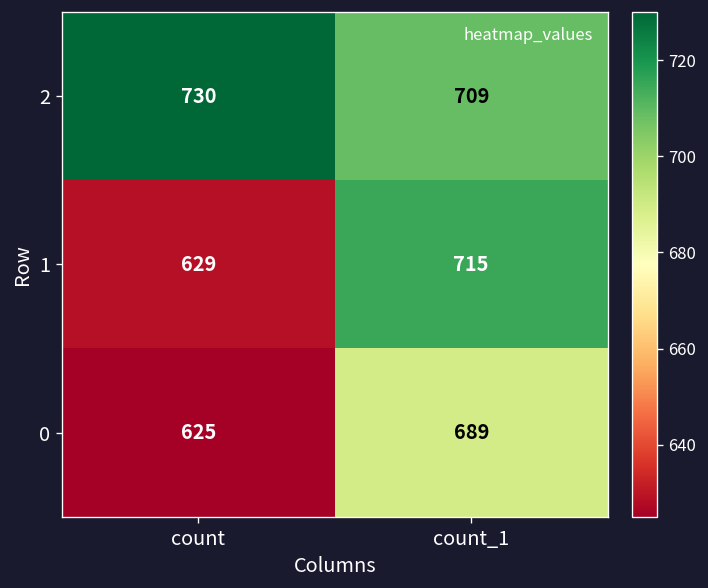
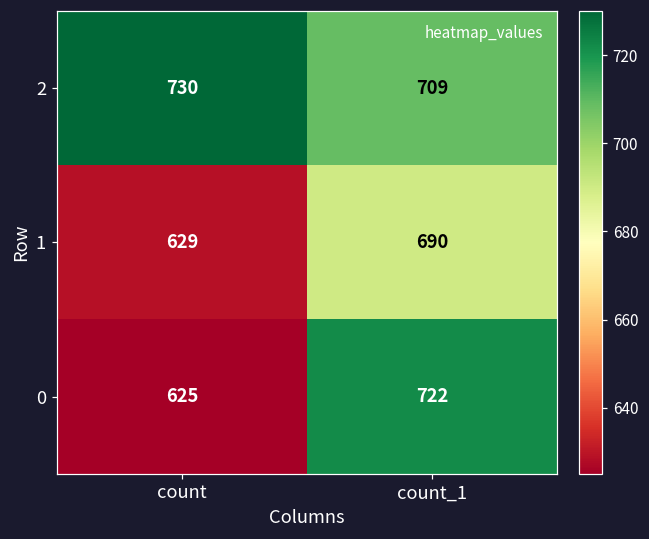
  {
    "2": {
      "count": 730,
      "count_1": 709
    },
    "1": {
      "count": 629,
-     "count_1": 715
+     "count_1": 690
    },
    "0": {
      "count": 625,
-     "count_1": 689
+     "count_1": 722
    }
  }
